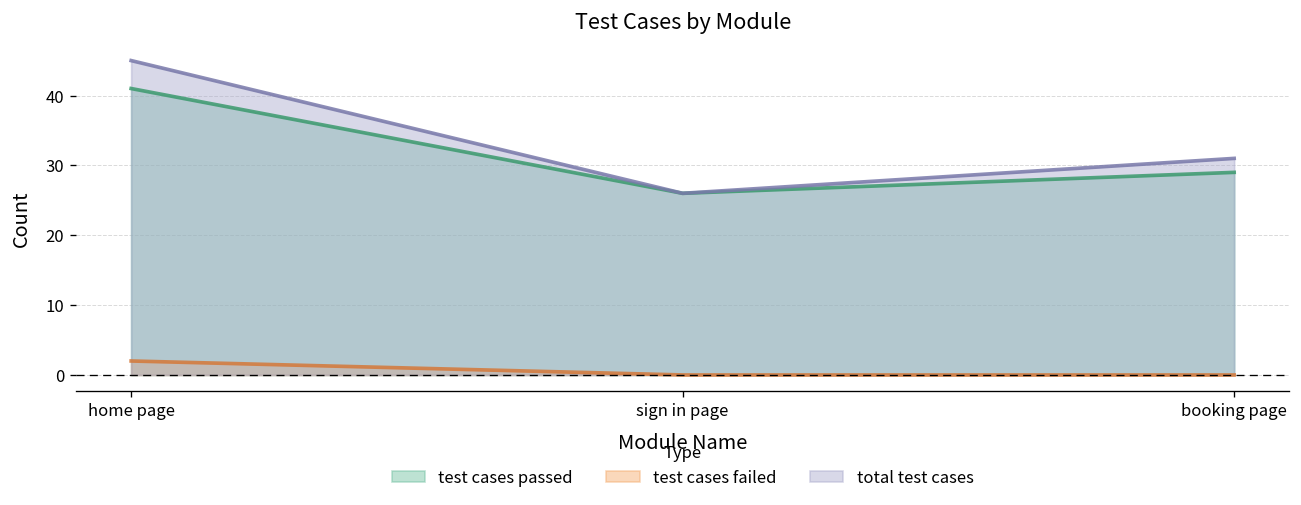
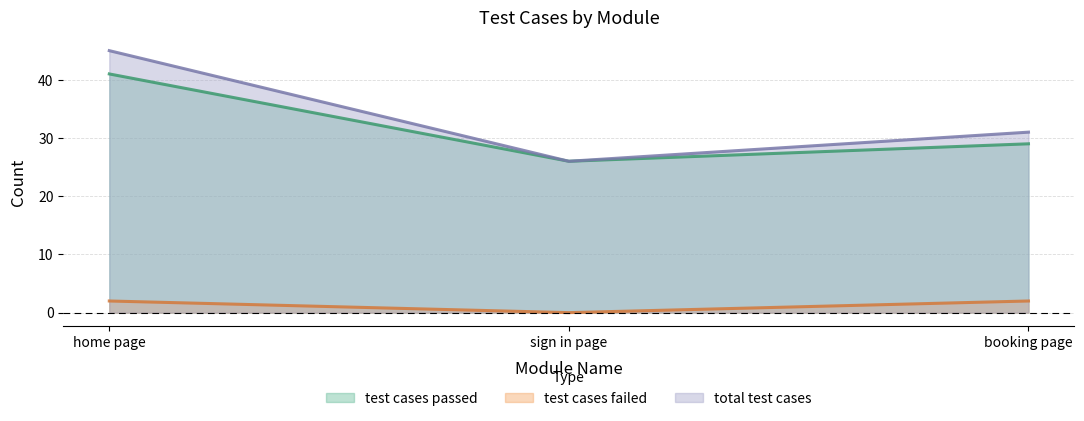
  {
    "test cases failed": {
      "home page": 2,
      "sign in page": 0,
-     "booking page": 0
+     "booking page": 2
    }
  }
